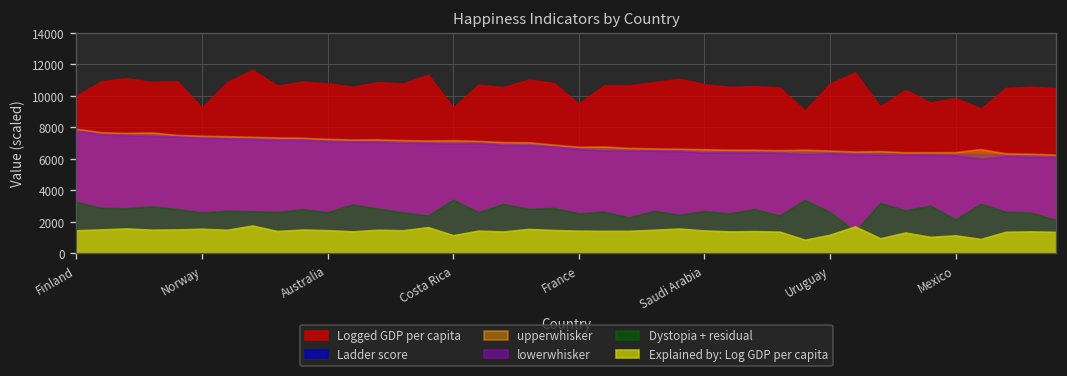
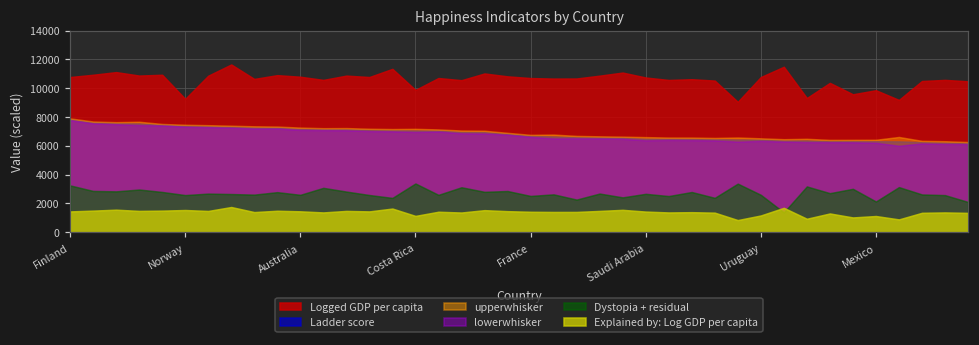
  {
    "Logged GDP per capita": {
-     "Finland": 10000,
+     "Finland": 10800,
      "Norway": 9300,
      "Australia": 10800,
-     "Costa Rica": 9300,
-     "France": 9500,
+     "Costa Rica": 9900,
+     "France": 10700,
      "Saudi Arabia": 10700,
      "Uruguay": 10800,
      "Mexico": 9900
    },
    "Dystopia + residual": {
      "Finland": 3300,
      "Norway": 2600,
      "Australia": 2600,
      "Costa Rica": 3400,
      "France": 2500,
      "Saudi Arabia": 2700,
      "Uruguay": 2600,
      "Mexico": 2100
    },
    "Explained by: Log GDP per capita": {
      "Finland": 1400,
      "Norway": 1500,
      "Australia": 1500,
      "Costa Rica": 1100,
      "France": 1400,
      "Saudi Arabia": 1400,
      "Uruguay": 1200,
      "Mexico": 1100
    }
  }
